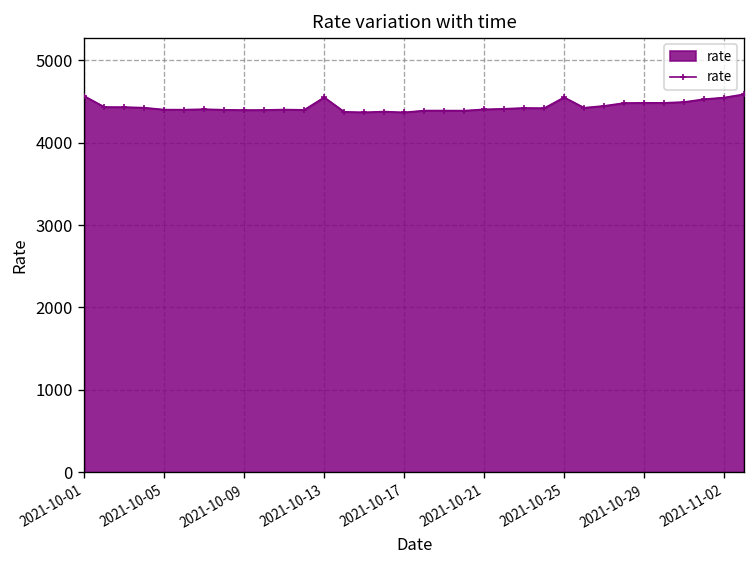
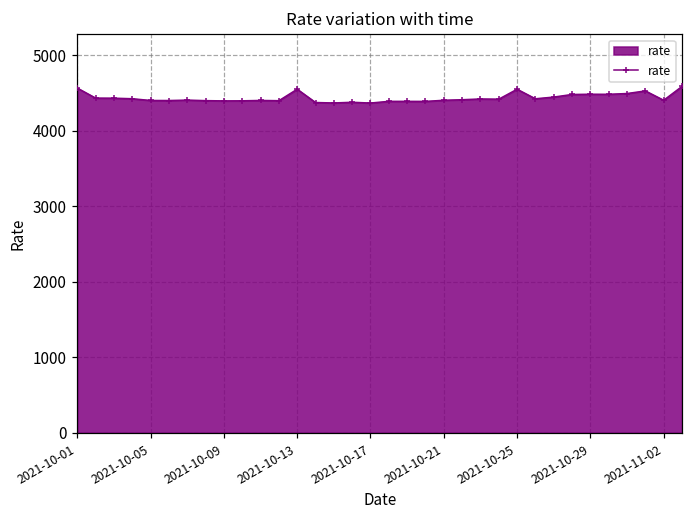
  {
    "2021-10-01": 4600,
    "2021-10-05": 4400,
    "2021-10-09": 4400,
    "2021-10-13": 4600,
    "2021-10-17": 4400,
    "2021-10-21": 4400,
    "2021-10-25": 4500,
    "2021-10-29": 4500,
-   "2021-11-02": 4500
+   "2021-11-02": 4400
  }
